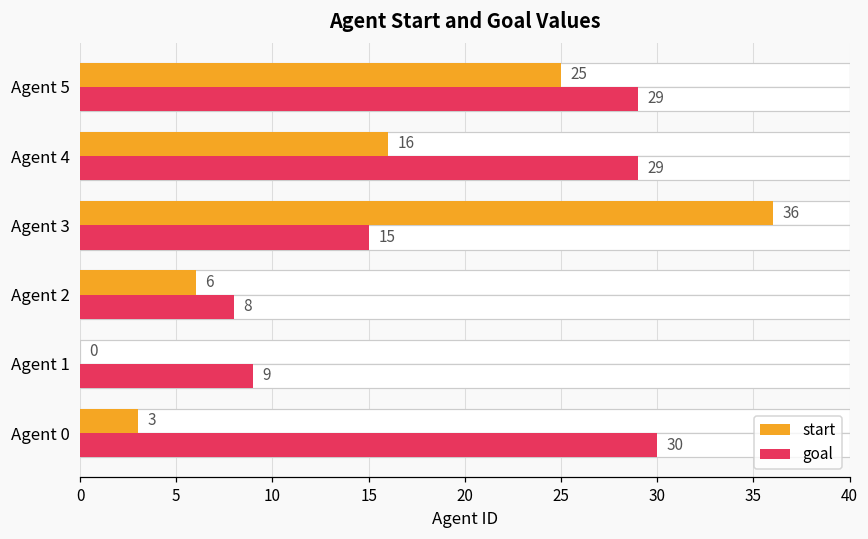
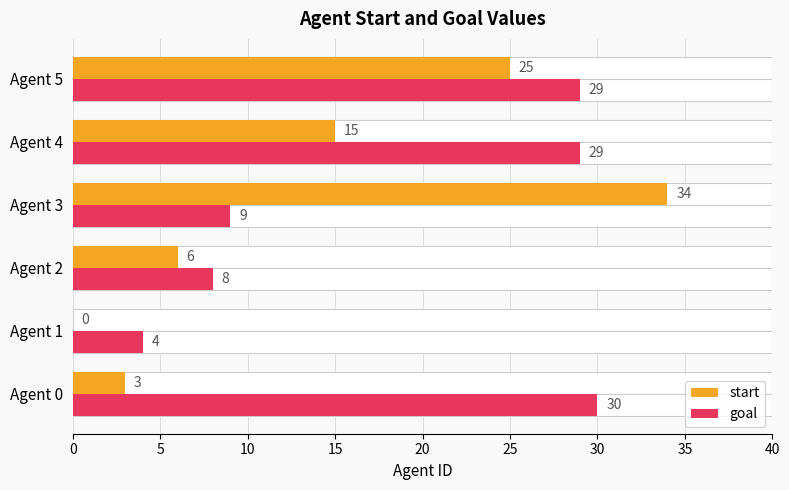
  {
    "start": {
-     "Agent 4": 16,
-     "Agent 3": 36,
+     "Agent 4": 15,
+     "Agent 3": 34,
      "Agent 1": 0
    },
    "goal": {
-     "Agent 3": 15,
-     "Agent 1": 9
+     "Agent 3": 9,
+     "Agent 1": 4
    }
  }
